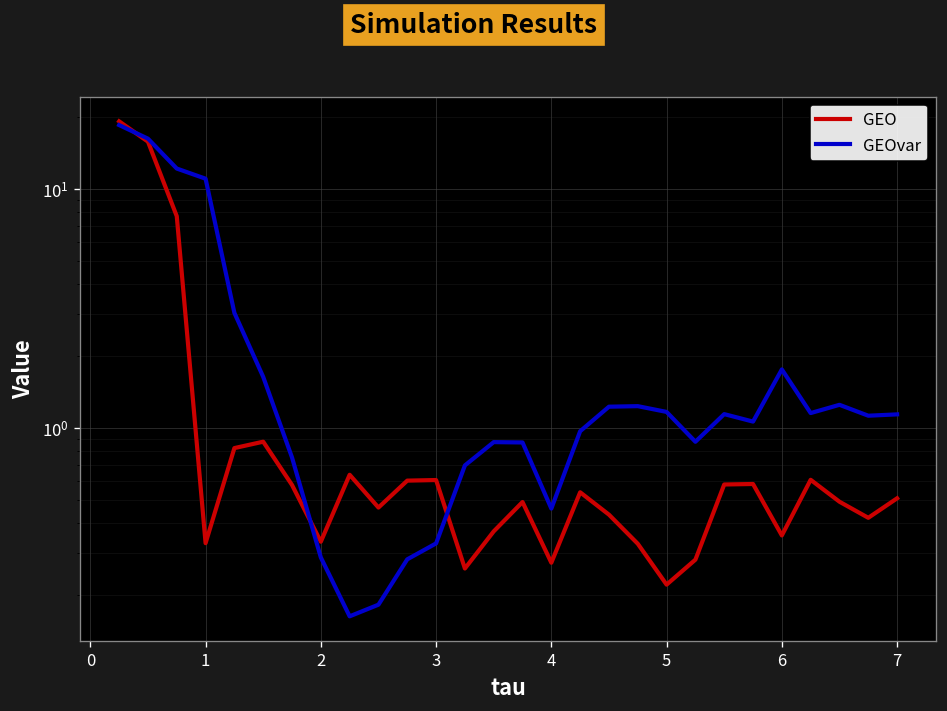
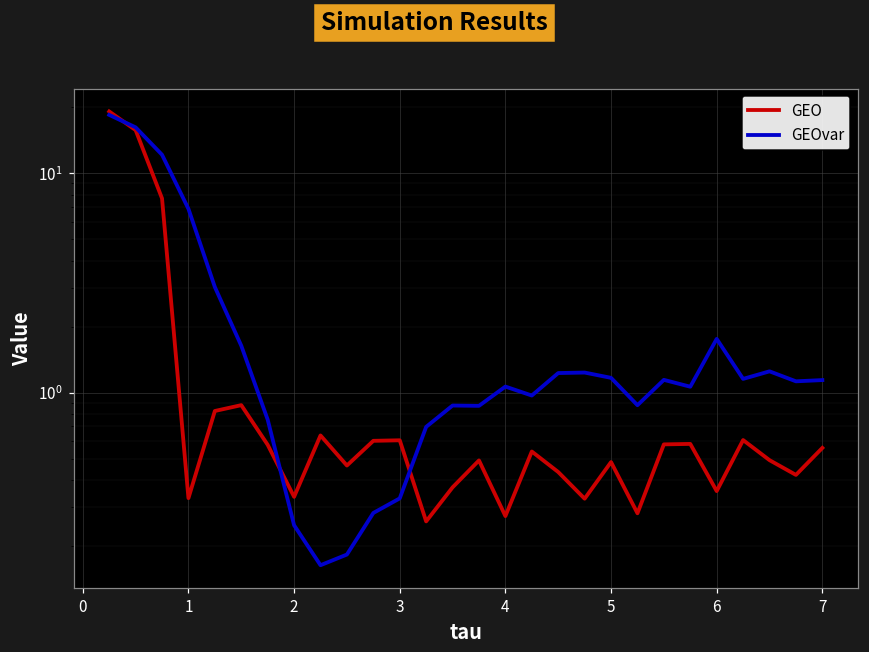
  {
    "GEO": {
      "1": 0.33,
      "2": 0.33,
      "3": 0.61,
      "4": 0.27,
-     "5": 0.22,
+     "5": 0.48,
      "6": 0.36,
-     "7": 0.51
+     "7": 0.56
    },
    "GEOvar": {
-     "1": 11,
-     "2": 0.29,
+     "1": 6.9,
+     "2": 0.25,
      "3": 0.33,
-     "4": 0.46,
+     "4": 1.1,
      "5": 1.2,
      "6": 1.8,
      "7": 1.1
    }
  }
